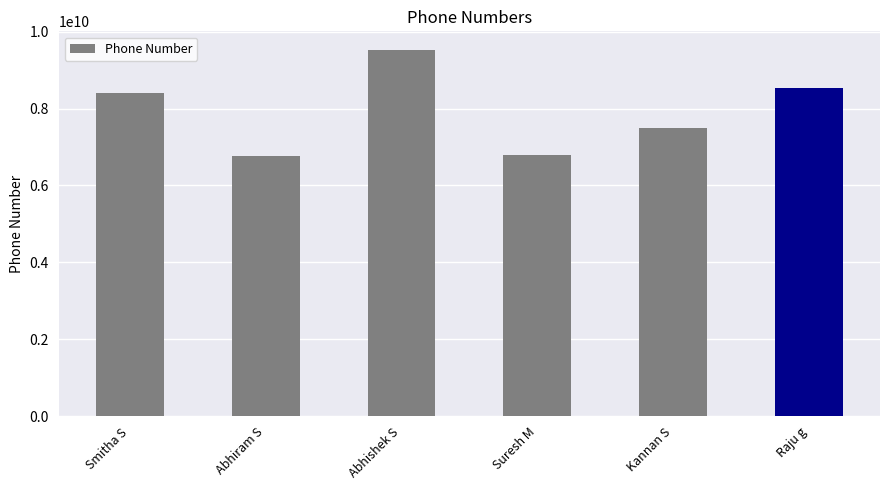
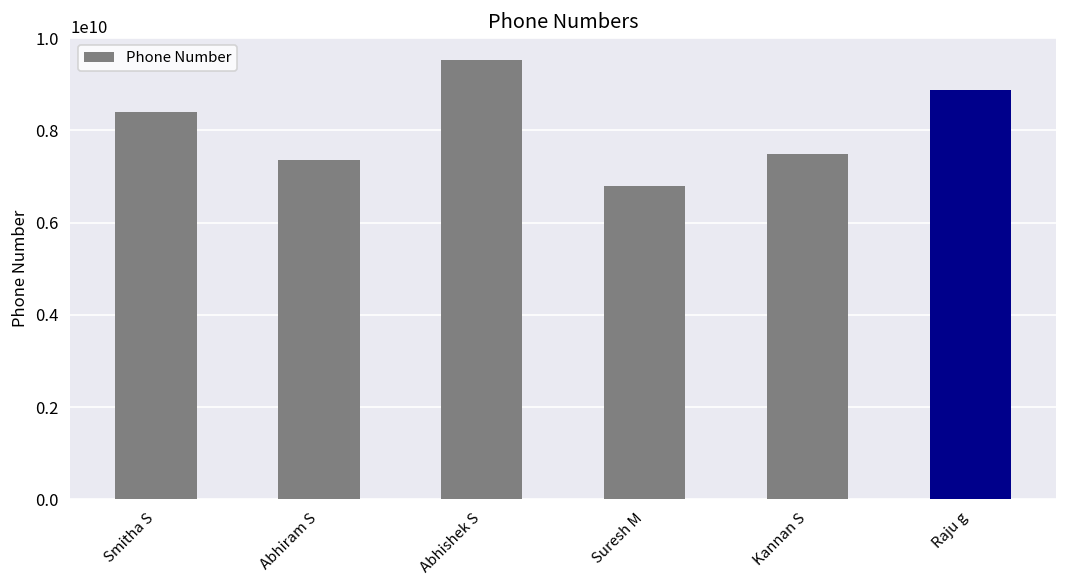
  {
    "Smitha S": 8400000000,
-   "Abhiram S": 6800000000,
+   "Abhiram S": 7400000000,
    "Abhishek S": 9500000000,
    "Suresh M": 6800000000,
    "Kannan S": 7500000000,
-   "Raju g": 8500000000
+   "Raju g": 8900000000
  }
